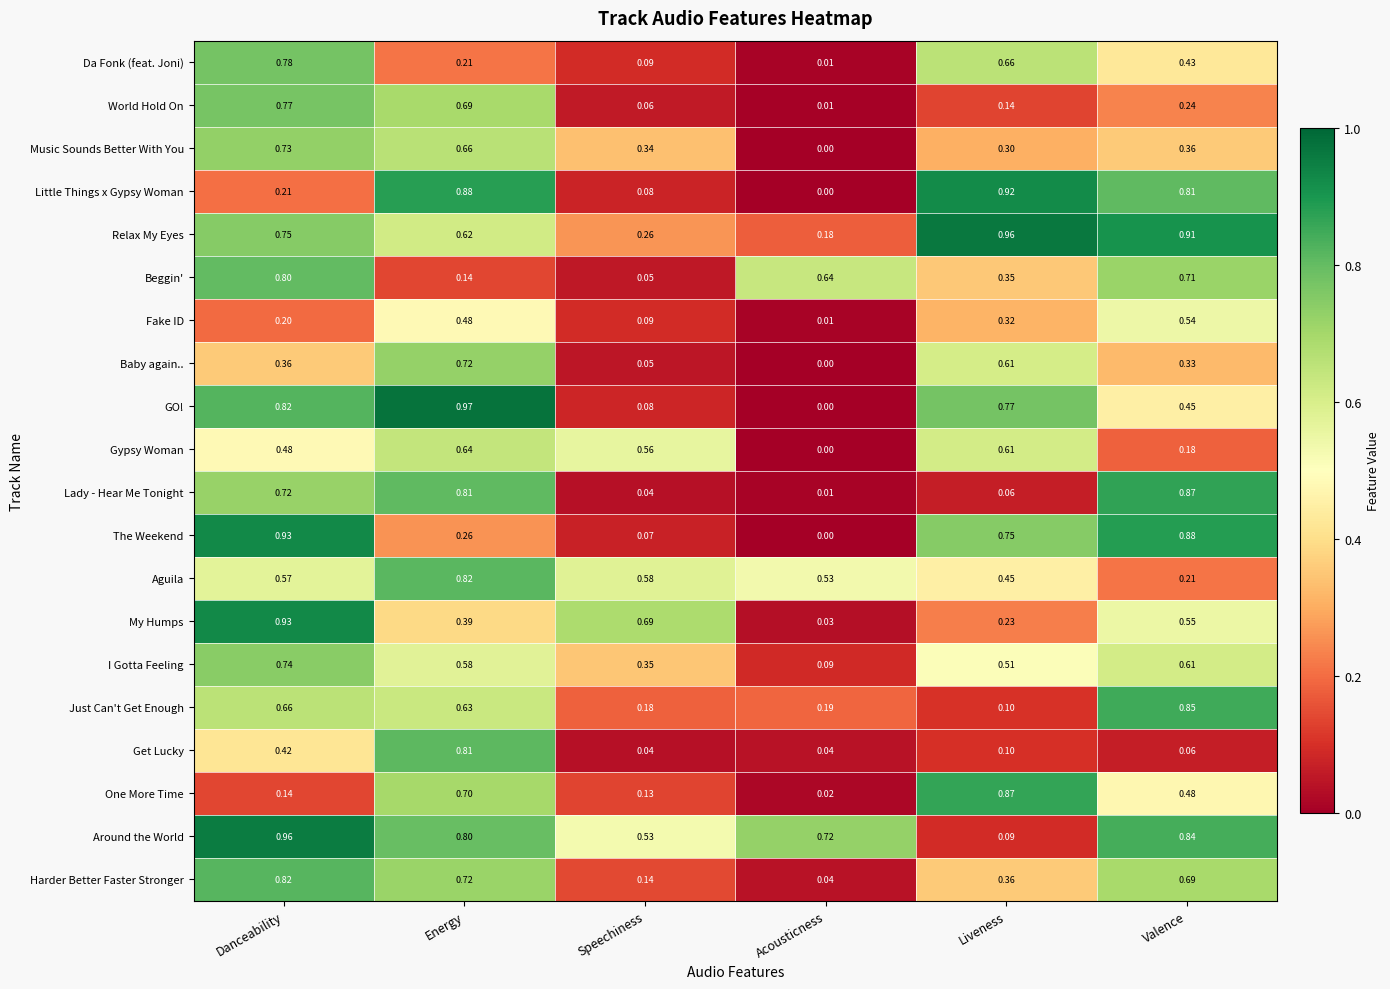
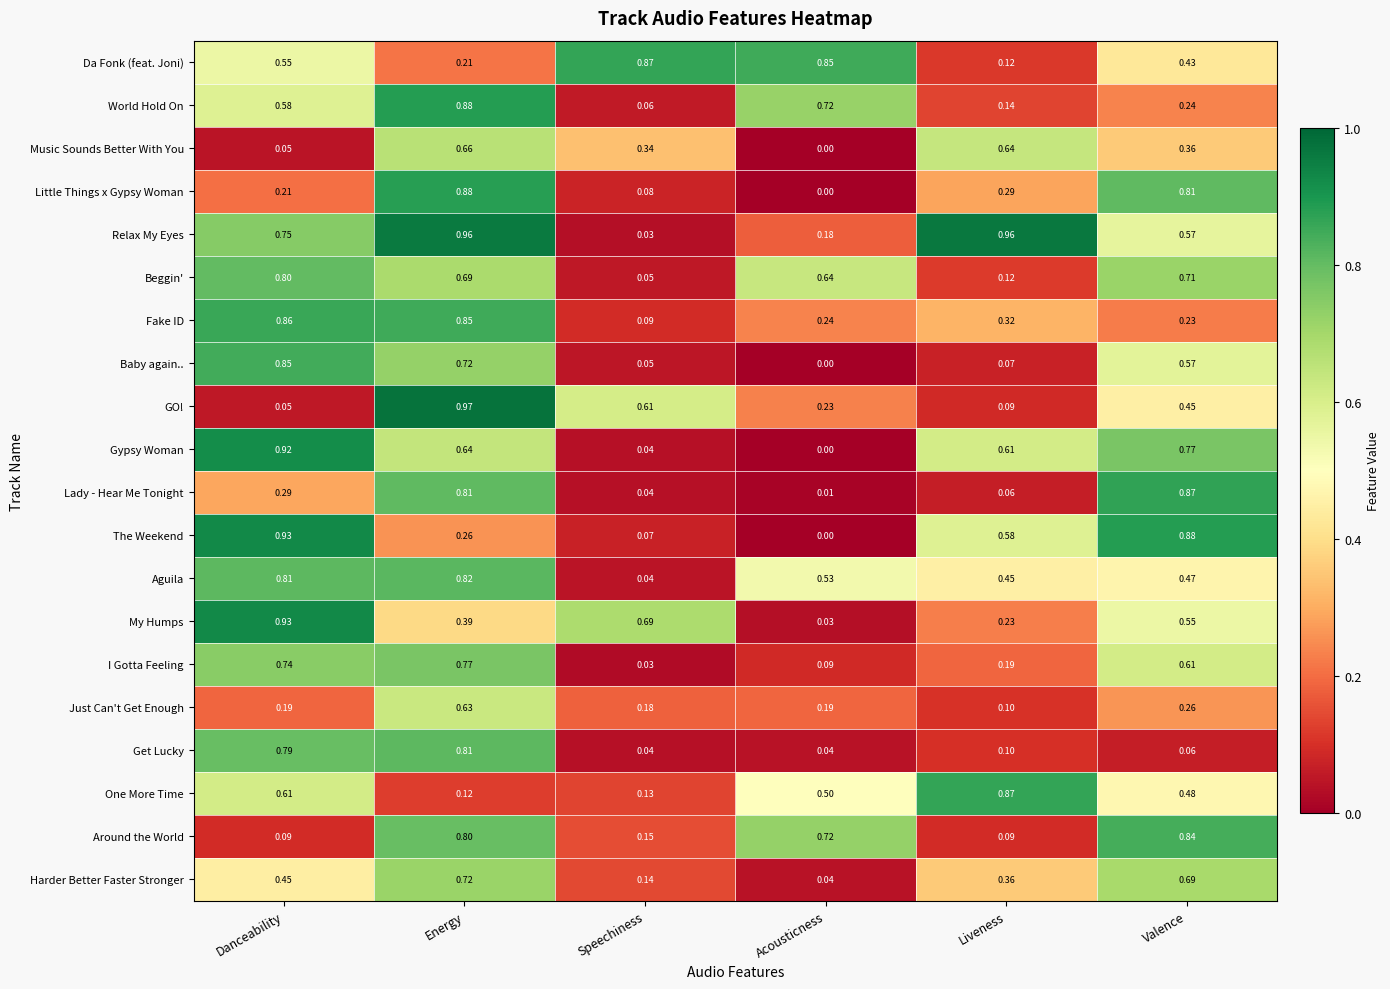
  {
    "Da Fonk (feat. Joni)": {
-     "Danceability": 0.78,
+     "Danceability": 0.55,
      "Energy": 0.21,
-     "Speechiness": 0.09,
-     "Acousticness": 0.01,
-     "Liveness": 0.66,
+     "Speechiness": 0.87,
+     "Acousticness": 0.85,
+     "Liveness": 0.12,
      "Valence": 0.43
    },
    "World Hold On": {
-     "Danceability": 0.77,
-     "Energy": 0.69,
+     "Danceability": 0.58,
+     "Energy": 0.88,
      "Speechiness": 0.06,
-     "Acousticness": 0.01,
+     "Acousticness": 0.72,
      "Liveness": 0.14,
      "Valence": 0.24
    },
    "Music Sounds Better With You": {
-     "Danceability": 0.73,
+     "Danceability": 0.05,
      "Energy": 0.66,
      "Speechiness": 0.34,
      "Acousticness": 0.00,
-     "Liveness": 0.30,
+     "Liveness": 0.64,
      "Valence": 0.36
    },
    "Little Things x Gypsy Woman": {
      "Danceability": 0.21,
      "Energy": 0.88,
      "Speechiness": 0.08,
      "Acousticness": 0.00,
-     "Liveness": 0.92,
+     "Liveness": 0.29,
      "Valence": 0.81
    },
    "Relax My Eyes": {
      "Danceability": 0.75,
-     "Energy": 0.62,
-     "Speechiness": 0.26,
+     "Energy": 0.96,
+     "Speechiness": 0.03,
      "Acousticness": 0.18,
      "Liveness": 0.96,
-     "Valence": 0.91
+     "Valence": 0.57
    },
    "Beggin'": {
      "Danceability": 0.80,
-     "Energy": 0.14,
+     "Energy": 0.69,
      "Speechiness": 0.05,
      "Acousticness": 0.64,
-     "Liveness": 0.35,
+     "Liveness": 0.12,
      "Valence": 0.71
    },
    "Fake ID": {
-     "Danceability": 0.20,
-     "Energy": 0.48,
+     "Danceability": 0.86,
+     "Energy": 0.85,
      "Speechiness": 0.09,
-     "Acousticness": 0.01,
+     "Acousticness": 0.24,
      "Liveness": 0.32,
-     "Valence": 0.54
+     "Valence": 0.23
    },
    "Baby again..": {
-     "Danceability": 0.36,
+     "Danceability": 0.85,
      "Energy": 0.72,
      "Speechiness": 0.05,
      "Acousticness": 0.00,
-     "Liveness": 0.61,
-     "Valence": 0.33
+     "Liveness": 0.07,
+     "Valence": 0.57
    },
    "GO!": {
-     "Danceability": 0.82,
+     "Danceability": 0.05,
      "Energy": 0.97,
-     "Speechiness": 0.08,
-     "Acousticness": 0.00,
-     "Liveness": 0.77,
+     "Speechiness": 0.61,
+     "Acousticness": 0.23,
+     "Liveness": 0.09,
      "Valence": 0.45
    },
    "Gypsy Woman": {
-     "Danceability": 0.48,
+     "Danceability": 0.92,
      "Energy": 0.64,
-     "Speechiness": 0.56,
+     "Speechiness": 0.04,
      "Acousticness": 0.00,
      "Liveness": 0.61,
-     "Valence": 0.18
+     "Valence": 0.77
    },
    "Lady - Hear Me Tonight": {
-     "Danceability": 0.72,
+     "Danceability": 0.29,
      "Energy": 0.81,
      "Speechiness": 0.04,
      "Acousticness": 0.01,
      "Liveness": 0.06,
      "Valence": 0.87
    },
    "The Weekend": {
      "Danceability": 0.93,
      "Energy": 0.26,
      "Speechiness": 0.07,
      "Acousticness": 0.00,
-     "Liveness": 0.75,
+     "Liveness": 0.58,
      "Valence": 0.88
    },
    "Aguila": {
-     "Danceability": 0.57,
+     "Danceability": 0.81,
      "Energy": 0.82,
-     "Speechiness": 0.58,
+     "Speechiness": 0.04,
      "Acousticness": 0.53,
      "Liveness": 0.45,
-     "Valence": 0.21
+     "Valence": 0.47
    },
    "My Humps": {
      "Danceability": 0.93,
      "Energy": 0.39,
      "Speechiness": 0.69,
      "Acousticness": 0.03,
      "Liveness": 0.23,
      "Valence": 0.55
    },
    "I Gotta Feeling": {
      "Danceability": 0.74,
-     "Energy": 0.58,
-     "Speechiness": 0.35,
+     "Energy": 0.77,
+     "Speechiness": 0.03,
      "Acousticness": 0.09,
-     "Liveness": 0.51,
+     "Liveness": 0.19,
      "Valence": 0.61
    },
    "Just Can't Get Enough": {
-     "Danceability": 0.66,
+     "Danceability": 0.19,
      "Energy": 0.63,
      "Speechiness": 0.18,
      "Acousticness": 0.19,
      "Liveness": 0.10,
-     "Valence": 0.85
+     "Valence": 0.26
    },
    "Get Lucky": {
-     "Danceability": 0.42,
+     "Danceability": 0.79,
      "Energy": 0.81,
      "Speechiness": 0.04,
      "Acousticness": 0.04,
      "Liveness": 0.10,
      "Valence": 0.06
    },
    "One More Time": {
-     "Danceability": 0.14,
-     "Energy": 0.70,
+     "Danceability": 0.61,
+     "Energy": 0.12,
      "Speechiness": 0.13,
-     "Acousticness": 0.02,
+     "Acousticness": 0.50,
      "Liveness": 0.87,
      "Valence": 0.48
    },
    "Around the World": {
-     "Danceability": 0.96,
+     "Danceability": 0.09,
      "Energy": 0.80,
-     "Speechiness": 0.53,
+     "Speechiness": 0.15,
      "Acousticness": 0.72,
      "Liveness": 0.09,
      "Valence": 0.84
    },
    "Harder Better Faster Stronger": {
-     "Danceability": 0.82,
+     "Danceability": 0.45,
      "Energy": 0.72,
      "Speechiness": 0.14,
      "Acousticness": 0.04,
      "Liveness": 0.36,
      "Valence": 0.69
    }
  }
